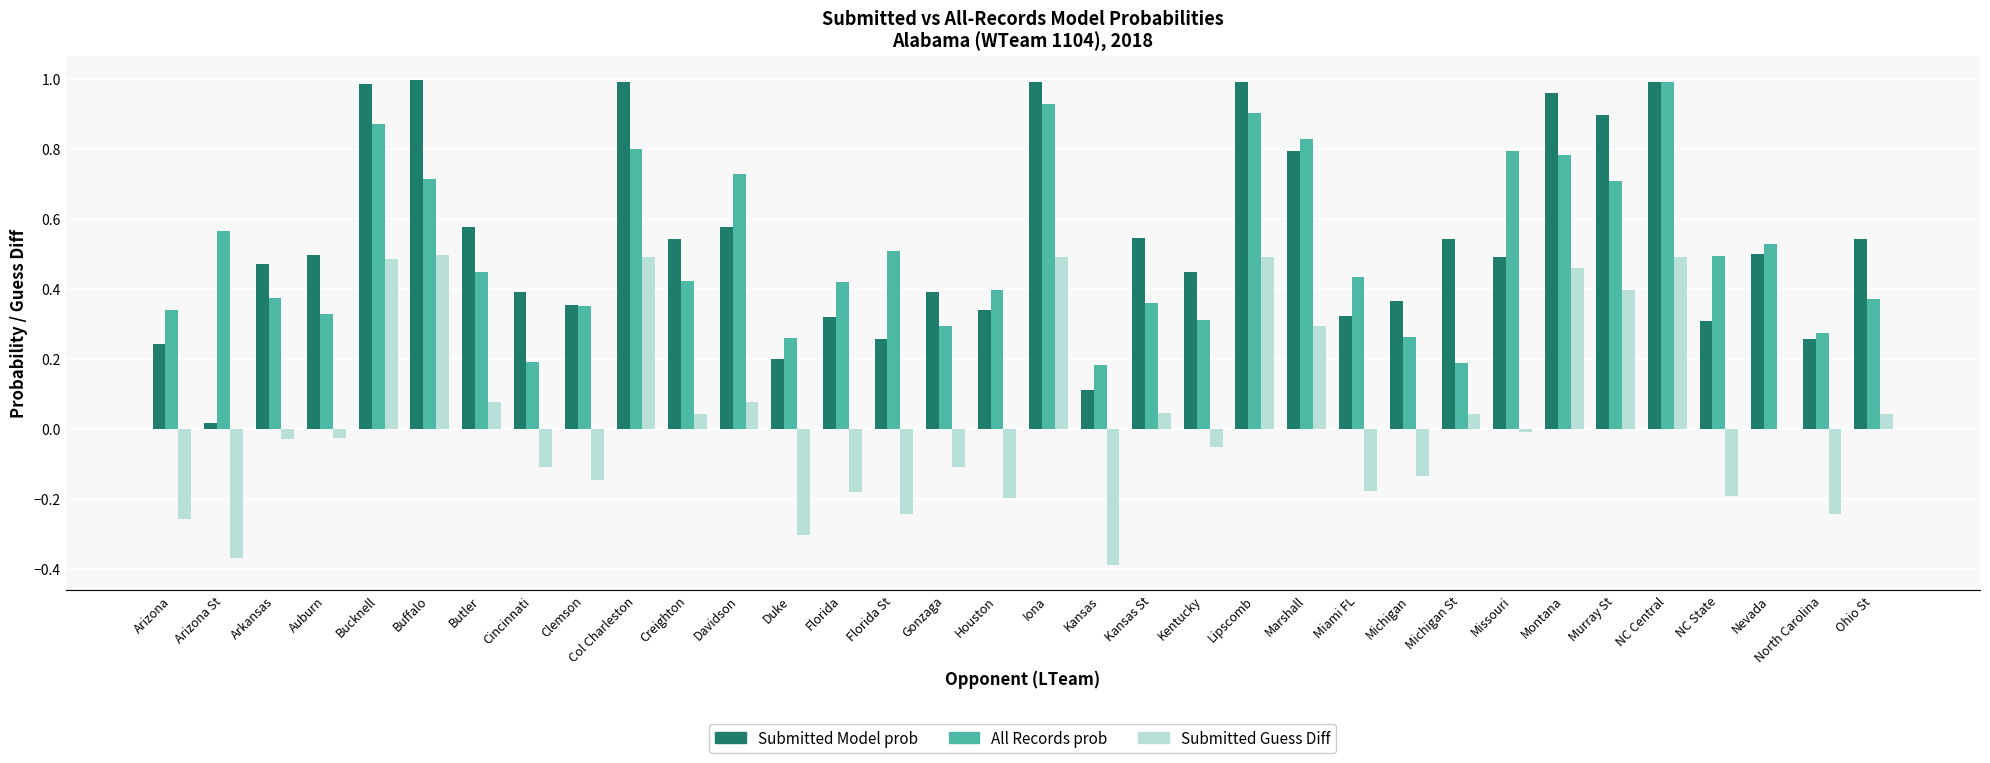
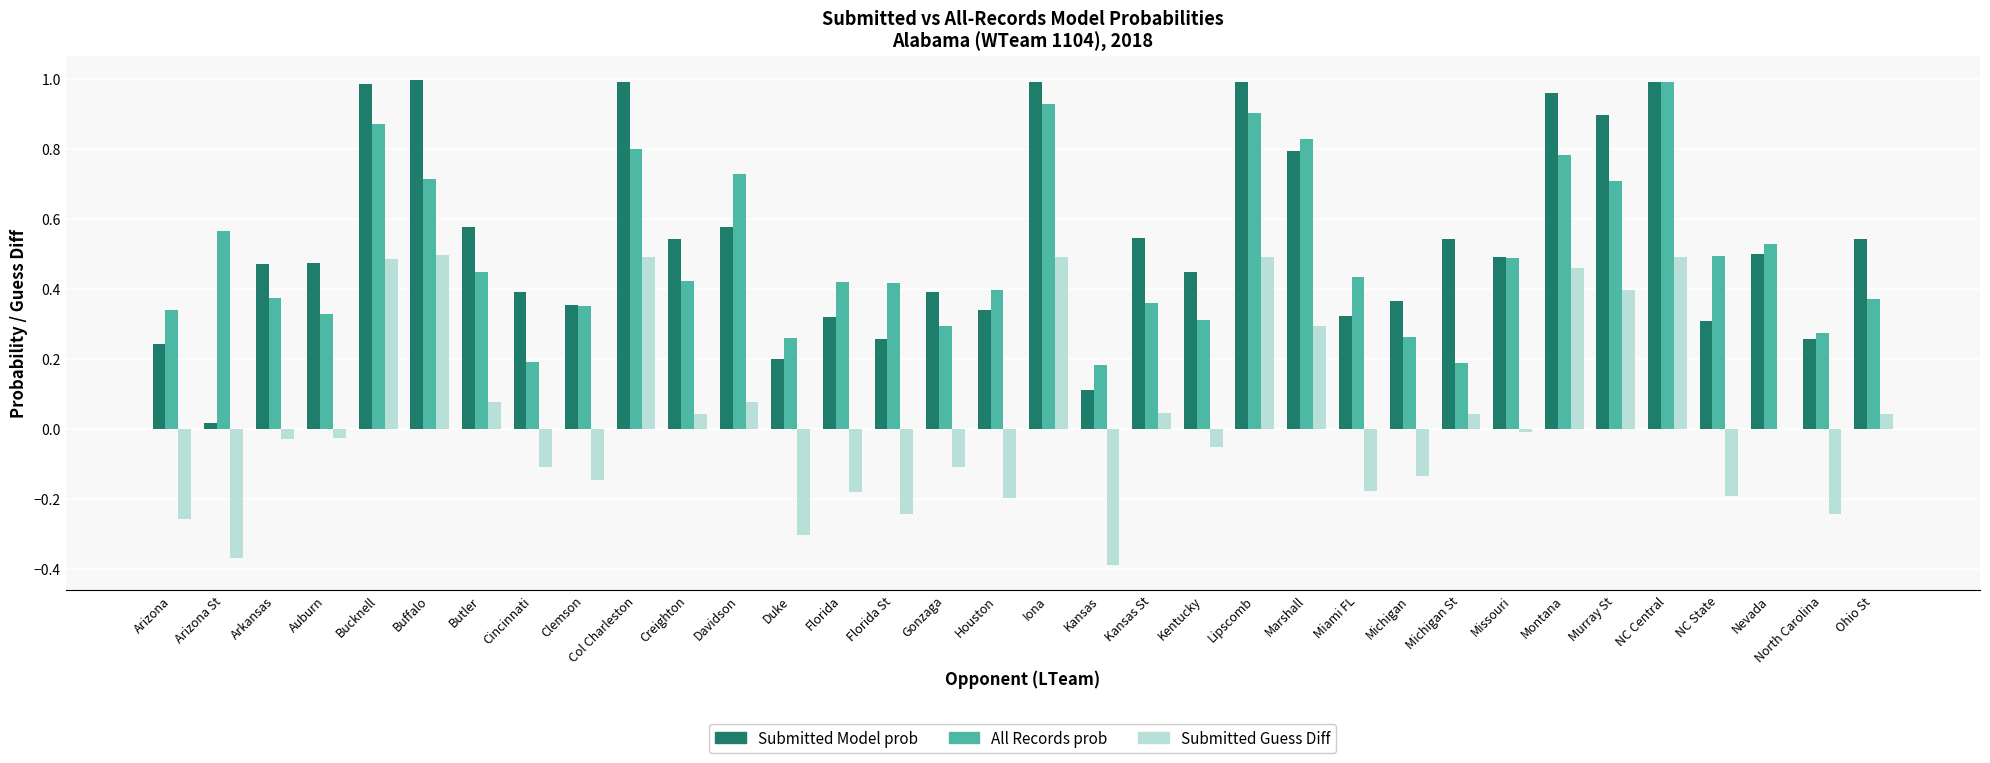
  {
    "Submitted Model prob": {
      "Arizona": 0.24,
      "Arizona St": 0.02,
      "Arkansas": 0.47,
-     "Auburn": 0.50,
+     "Auburn": 0.47,
      "Bucknell": 0.99,
      "Buffalo": 1.00,
      "Butler": 0.58,
      "Cincinnati": 0.39,
      "Clemson": 0.35,
      "Col Charleston": 0.99,
      "Creighton": 0.54,
      "Davidson": 0.58,
      "Duke": 0.20,
      "Florida": 0.32,
      "Florida St": 0.26,
      "Gonzaga": 0.39,
      "Houston": 0.34,
      "Iona": 0.99,
      "Kansas": 0.11,
      "Kansas St": 0.55,
      "Kentucky": 0.45,
      "Lipscomb": 0.99,
      "Marshall": 0.79,
      "Miami FL": 0.32,
      "Michigan": 0.37,
      "Michigan St": 0.54,
      "Missouri": 0.49,
      "Montana": 0.96,
      "Murray St": 0.90,
      "NC Central": 0.99,
      "NC State": 0.31,
      "Nevada": 0.50,
      "North Carolina": 0.26,
      "Ohio St": 0.54
    },
    "All Records prob": {
      "Arizona": 0.34,
      "Arizona St": 0.56,
      "Arkansas": 0.37,
      "Auburn": 0.33,
      "Bucknell": 0.87,
      "Buffalo": 0.71,
      "Butler": 0.45,
      "Cincinnati": 0.19,
      "Clemson": 0.35,
      "Col Charleston": 0.80,
      "Creighton": 0.42,
      "Davidson": 0.73,
      "Duke": 0.26,
      "Florida": 0.42,
-     "Florida St": 0.51,
+     "Florida St": 0.42,
      "Gonzaga": 0.29,
      "Houston": 0.40,
      "Iona": 0.93,
      "Kansas": 0.18,
      "Kansas St": 0.36,
      "Kentucky": 0.31,
      "Lipscomb": 0.90,
      "Marshall": 0.83,
      "Miami FL": 0.43,
      "Michigan": 0.26,
      "Michigan St": 0.19,
-     "Missouri": 0.79,
+     "Missouri": 0.49,
      "Montana": 0.78,
      "Murray St": 0.71,
      "NC Central": 0.99,
      "NC State": 0.49,
      "Nevada": 0.53,
      "North Carolina": 0.27,
      "Ohio St": 0.37
    },
    "Submitted Guess Diff": {
      "Arizona": -0.26,
      "Arizona St": -0.37,
      "Arkansas": -0.03,
      "Auburn": -0.03,
      "Bucknell": 0.49,
      "Buffalo": 0.50,
      "Butler": 0.08,
      "Cincinnati": -0.11,
      "Clemson": -0.15,
      "Col Charleston": 0.49,
      "Creighton": 0.04,
      "Davidson": 0.08,
      "Duke": -0.30,
      "Florida": -0.18,
      "Florida St": -0.24,
      "Gonzaga": -0.11,
      "Houston": -0.20,
      "Iona": 0.49,
      "Kansas": -0.39,
      "Kansas St": 0.05,
      "Kentucky": -0.05,
      "Lipscomb": 0.49,
      "Marshall": 0.29,
      "Miami FL": -0.18,
      "Michigan": -0.13,
      "Michigan St": 0.04,
      "Missouri": -0.01,
      "Montana": 0.46,
      "Murray St": 0.40,
      "NC Central": 0.49,
      "NC State": -0.19,
      "North Carolina": -0.24,
      "Ohio St": 0.04
    }
  }
